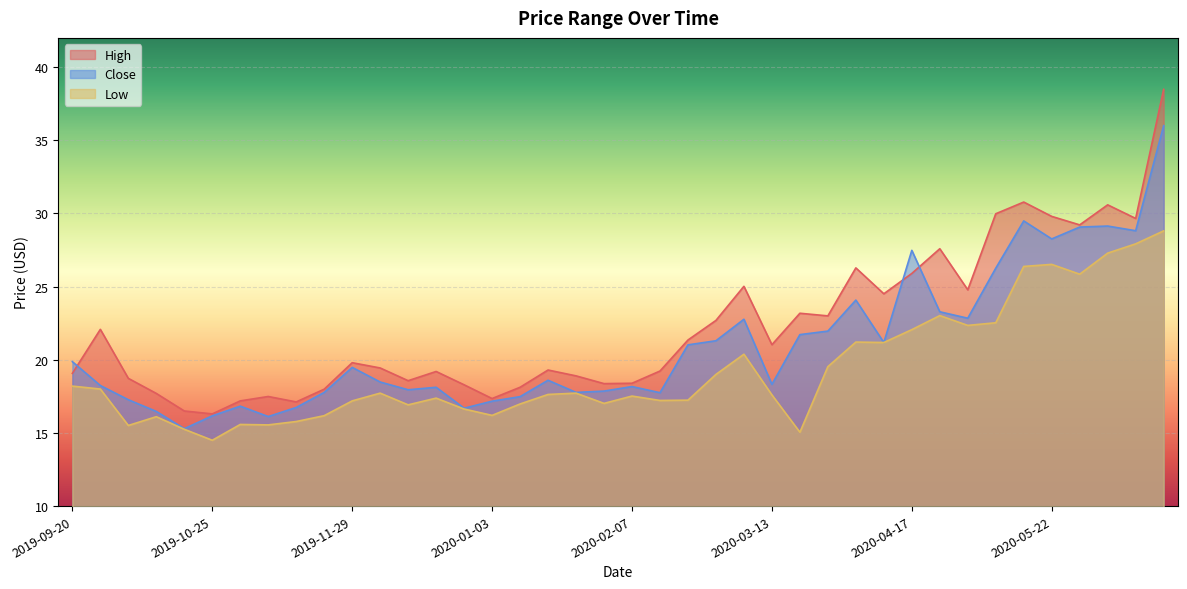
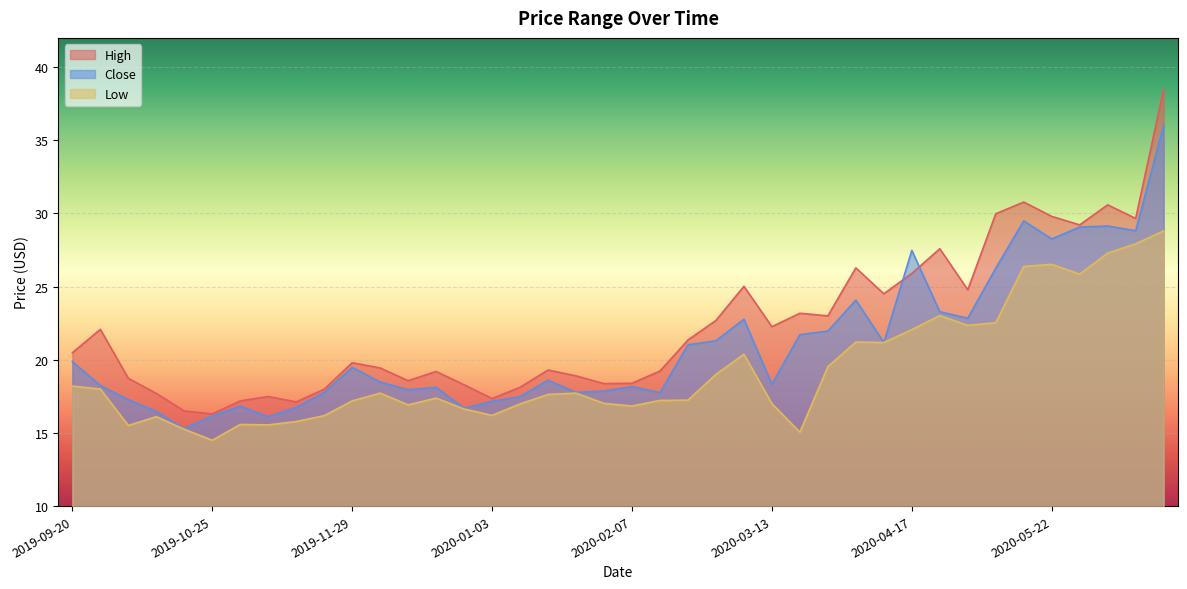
  {
    "High": {
-     "2019-09-20": 19.1,
+     "2019-09-20": 20.5,
      "2019-11-29": 19.8,
      "2020-01-03": 17.4,
      "2020-02-07": 18.4,
-     "2020-03-13": 21.0,
+     "2020-03-13": 22.3,
      "2020-04-17": 25.9,
      "2020-05-22": 29.8
    },
    "Close": {
      "2019-09-20": 19.9,
      "2019-11-29": 19.5,
      "2020-01-03": 17.2,
      "2020-02-07": 18.2,
      "2020-03-13": 18.3,
      "2020-04-17": 27.5,
      "2020-05-22": 28.3
    },
    "Low": {
      "2019-09-20": 18.2,
      "2019-10-25": 14.5,
      "2019-11-29": 17.2,
      "2020-01-03": 16.2,
-     "2020-02-07": 17.5,
-     "2020-03-13": 17.6,
+     "2020-02-07": 16.8,
+     "2020-03-13": 17.0,
      "2020-04-17": 22.1,
      "2020-05-22": 26.5
    }
  }
